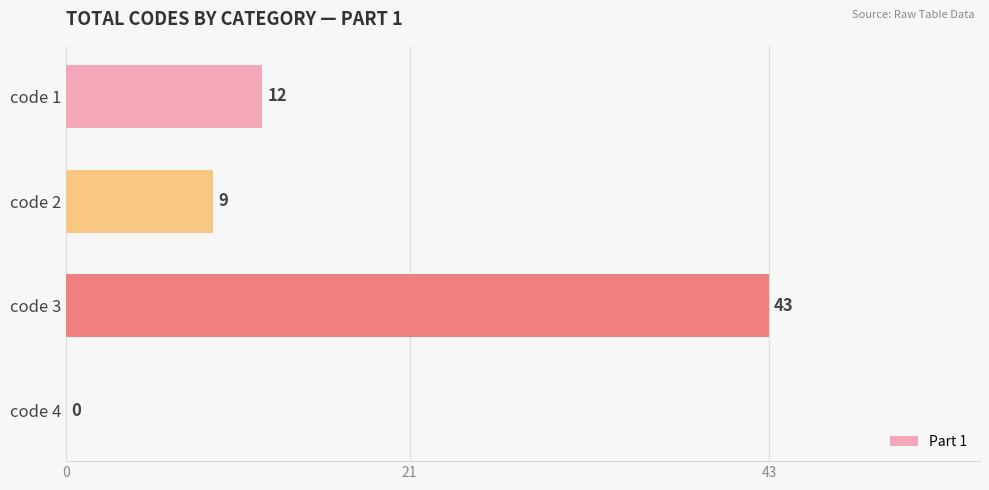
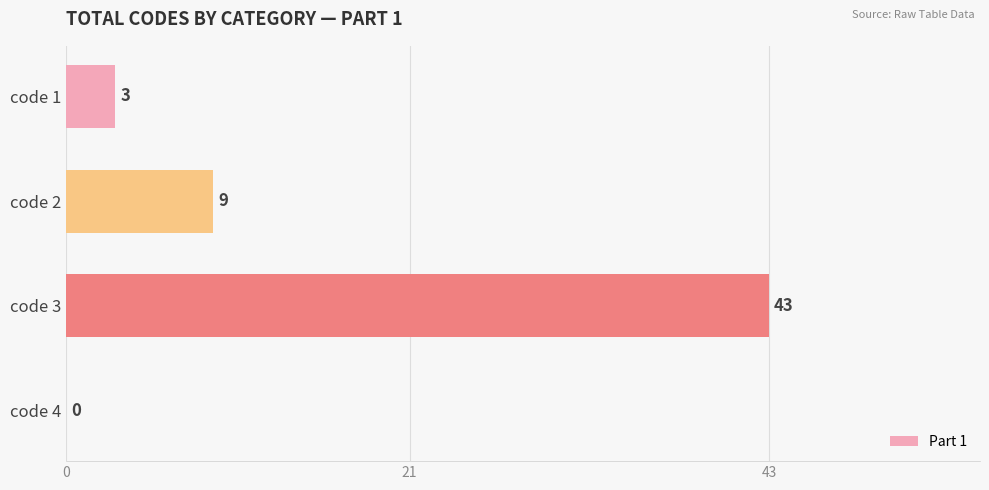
  {
-   "code 1": 12,
+   "code 1": 3,
    "code 2": 9,
    "code 3": 43,
    "code 4": 0
  }
